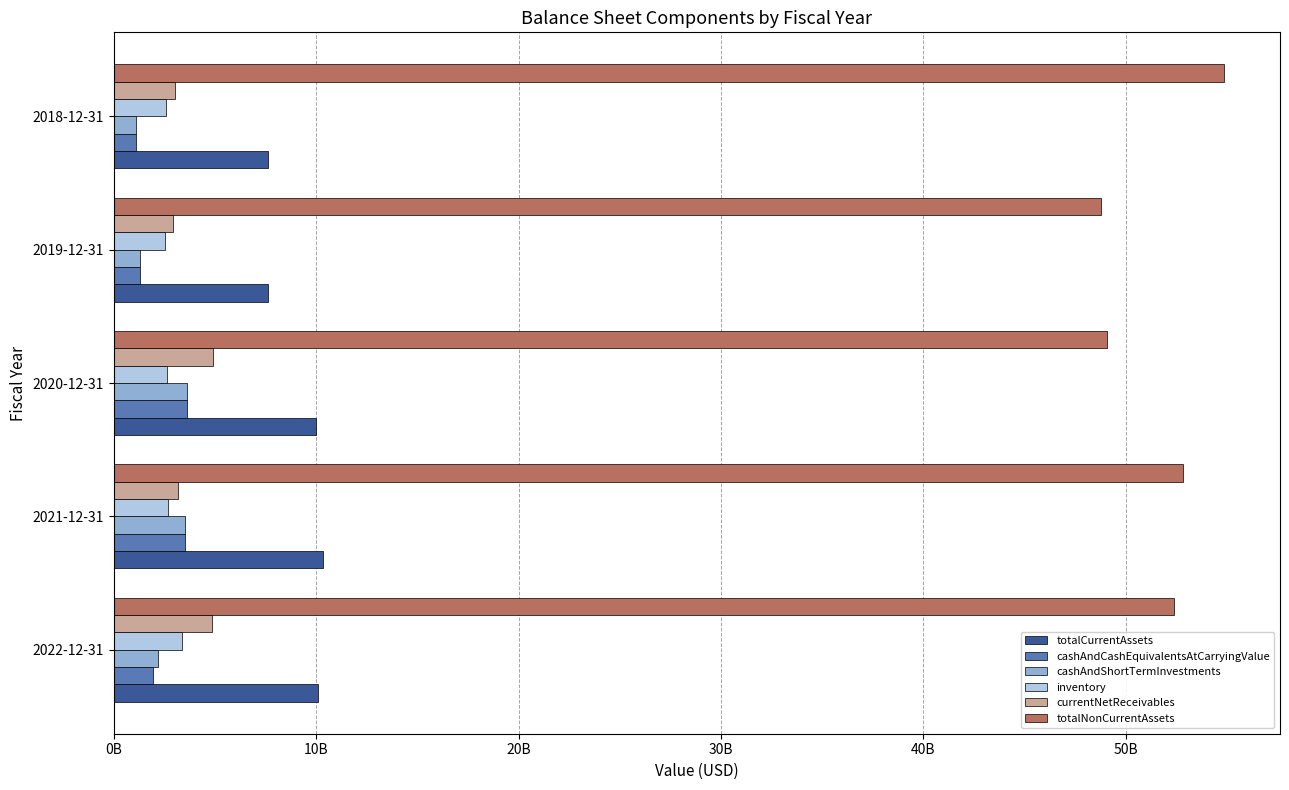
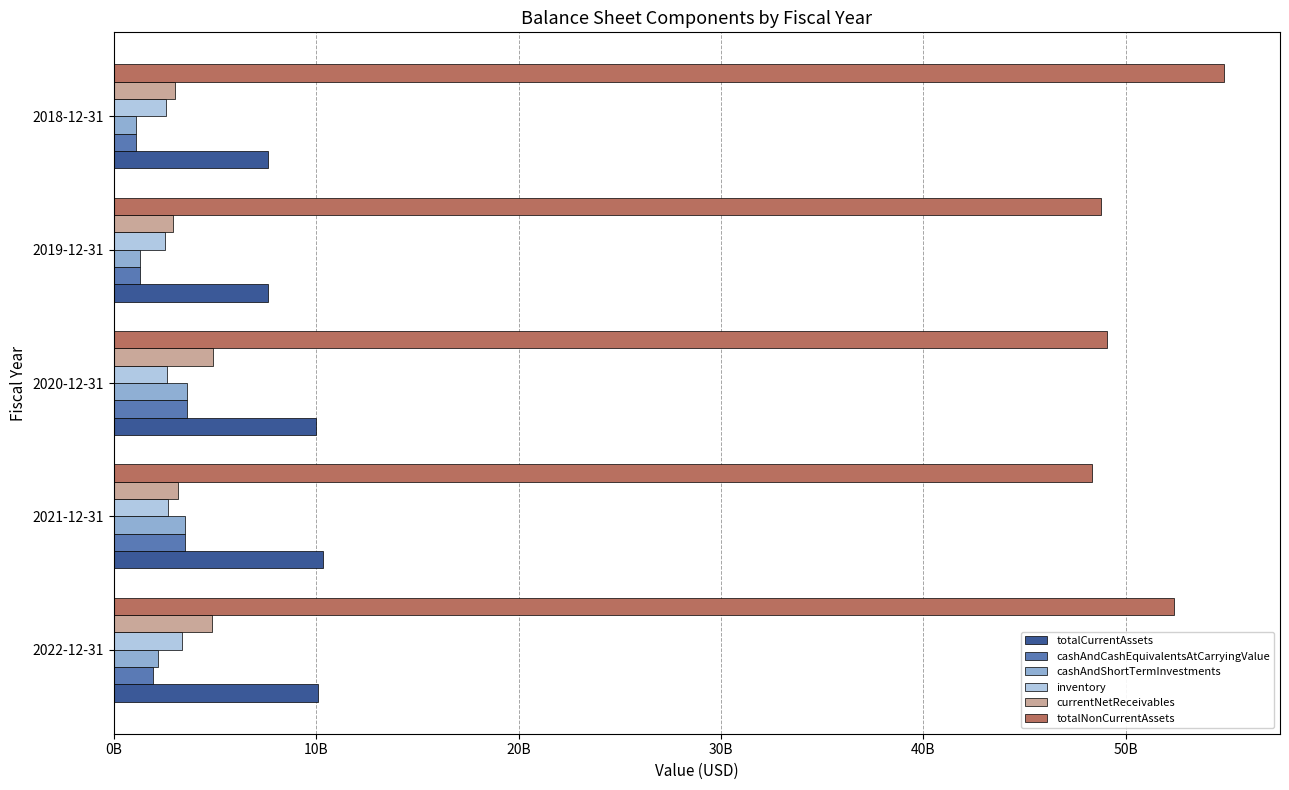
  {
    "currentNetReceivables": {
      "2018-12-31": 3000000000,
      "2019-12-31": 2900000000,
      "2020-12-31": 4900000000,
      "2021-12-31": 3200000000,
      "2022-12-31": 4900000000
    },
    "totalNonCurrentAssets": {
      "2018-12-31": 54900000000,
      "2019-12-31": 48800000000,
      "2020-12-31": 49100000000,
-     "2021-12-31": 52800000000,
+     "2021-12-31": 48300000000,
      "2022-12-31": 52400000000
    }
  }
